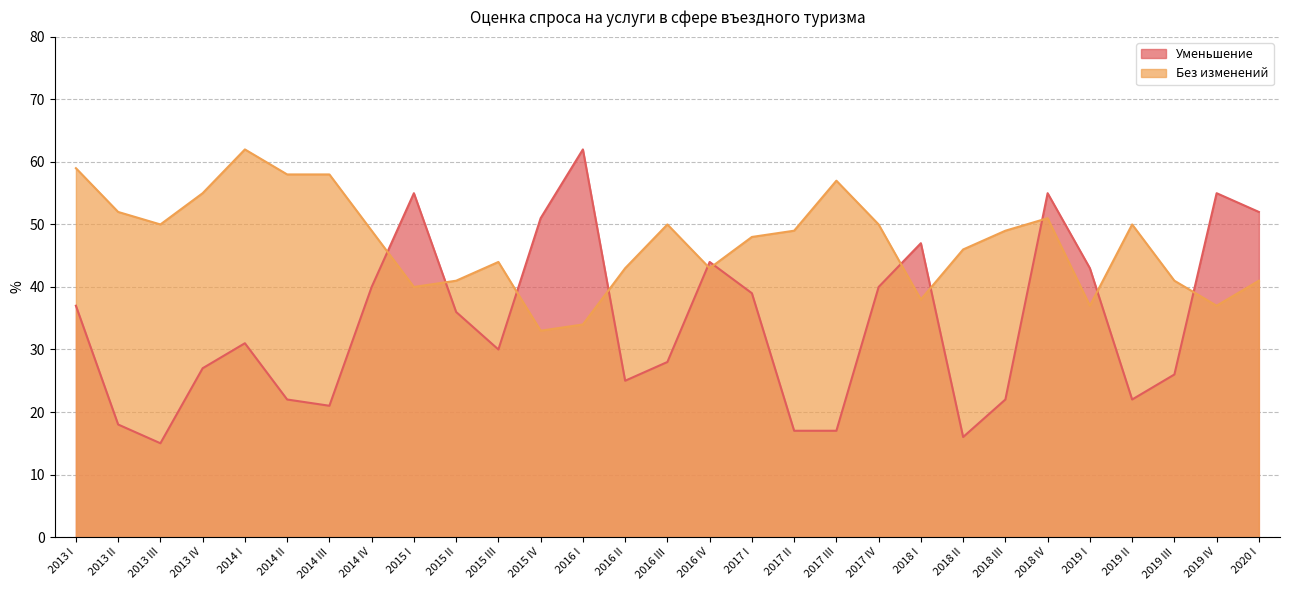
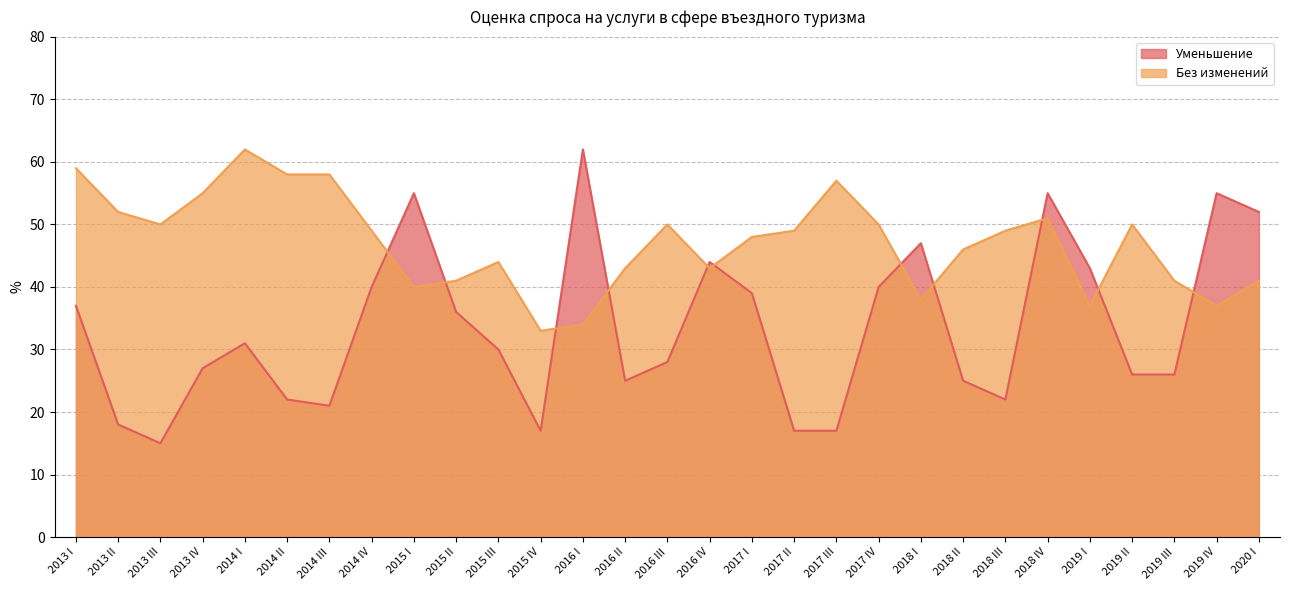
  {
    "Уменьшение": {
      "2013 I": 37,
      "2013 II": 18,
      "2013 III": 15,
      "2013 IV": 27,
      "2014 I": 31,
      "2014 II": 22,
      "2014 III": 21,
      "2014 IV": 40,
      "2015 I": 55,
      "2015 II": 36,
      "2015 III": 30,
-     "2015 IV": 51,
+     "2015 IV": 17,
      "2016 I": 62,
      "2016 II": 25,
      "2016 III": 28,
      "2016 IV": 44,
      "2017 I": 39,
      "2017 II": 17,
      "2017 III": 17,
      "2017 IV": 40,
      "2018 I": 47,
-     "2018 II": 16,
+     "2018 II": 25,
      "2018 III": 22,
      "2018 IV": 55,
      "2019 I": 43,
-     "2019 II": 22,
+     "2019 II": 26,
      "2019 III": 26,
      "2019 IV": 55,
      "2020 I": 52
    },
    "Без изменений": {
      "2013 I": 59,
      "2013 II": 52,
      "2013 III": 50,
      "2013 IV": 55,
      "2014 I": 62,
      "2014 II": 58,
      "2014 III": 58,
      "2014 IV": 49,
      "2015 I": 40,
      "2015 II": 41,
      "2015 III": 44,
      "2015 IV": 33,
      "2016 I": 34,
      "2016 II": 43,
      "2016 III": 50,
      "2016 IV": 43,
      "2017 I": 48,
      "2017 II": 49,
      "2017 III": 57,
      "2017 IV": 50,
      "2018 I": 38,
      "2018 II": 46,
      "2018 III": 49,
      "2018 IV": 51,
      "2019 I": 37,
      "2019 II": 50,
      "2019 III": 41,
      "2019 IV": 37,
      "2020 I": 41
    }
  }
